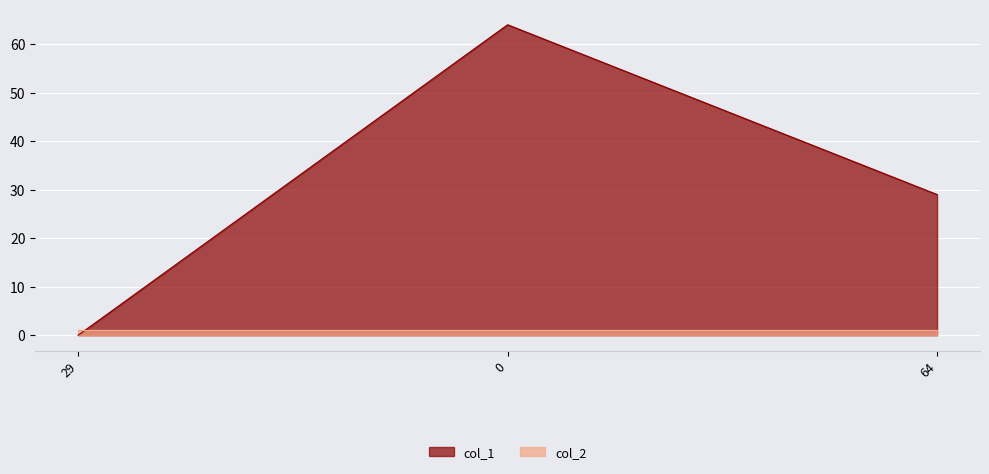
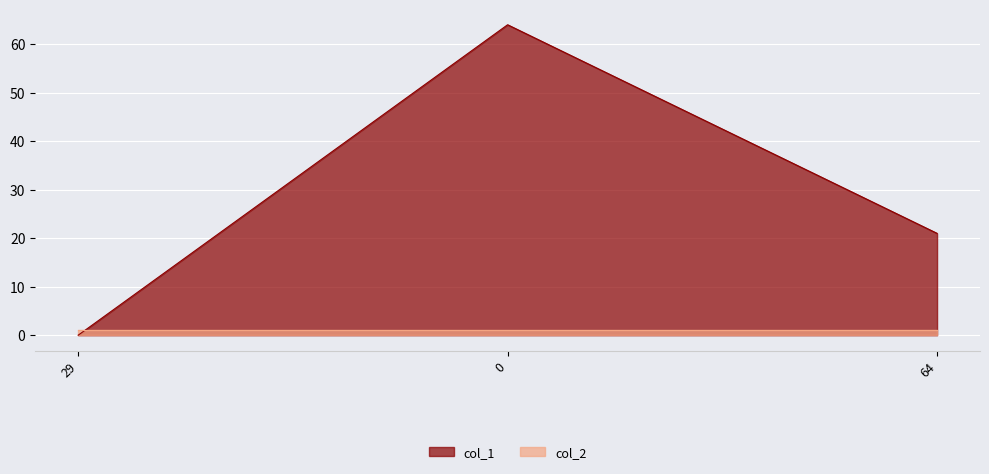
  {
    "col_1": {
      "29": 0,
      "0": 64,
-     "64": 29
+     "64": 21
    },
    "col_2": {
      "29": 1,
      "0": 1,
      "64": 1
    }
  }
